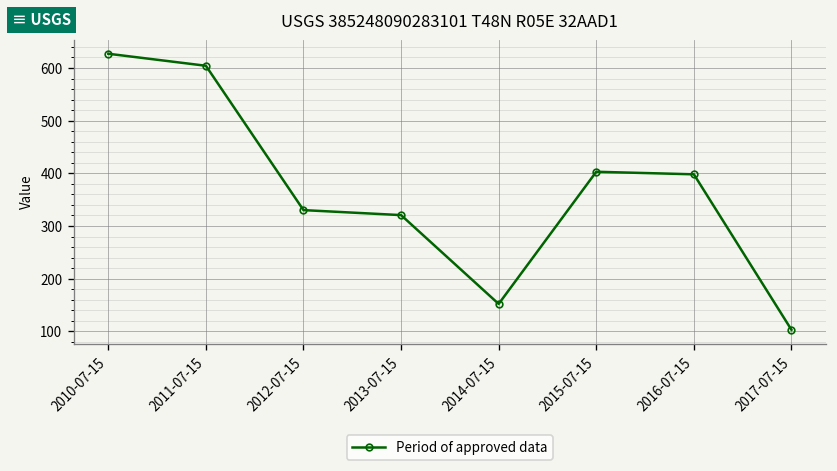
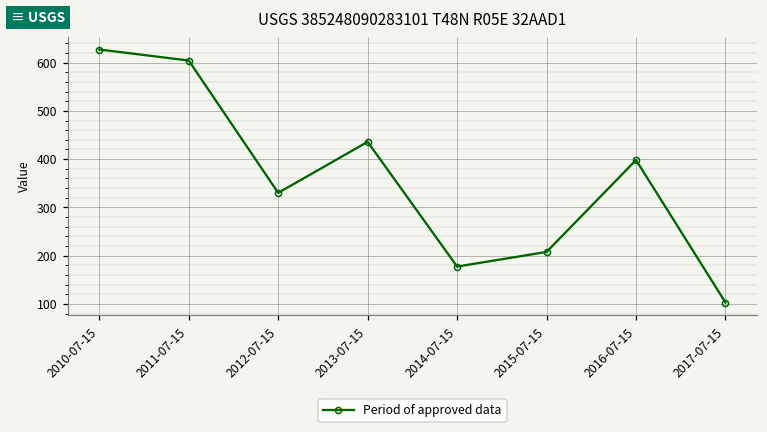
  {
    "2010-07-15": 630,
    "2011-07-15": 600,
    "2012-07-15": 330,
-   "2013-07-15": 320,
-   "2014-07-15": 150,
-   "2015-07-15": 400,
+   "2013-07-15": 440,
+   "2014-07-15": 180,
+   "2015-07-15": 210,
    "2016-07-15": 400,
    "2017-07-15": 100
  }
